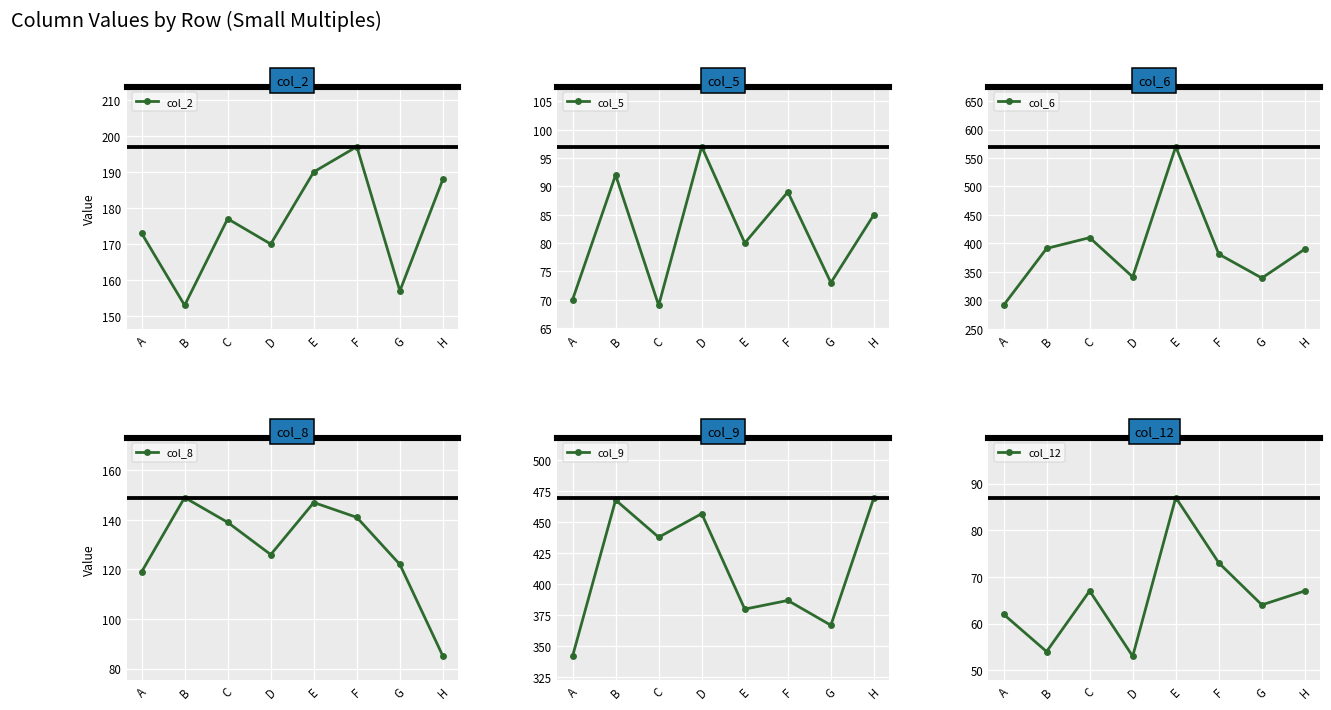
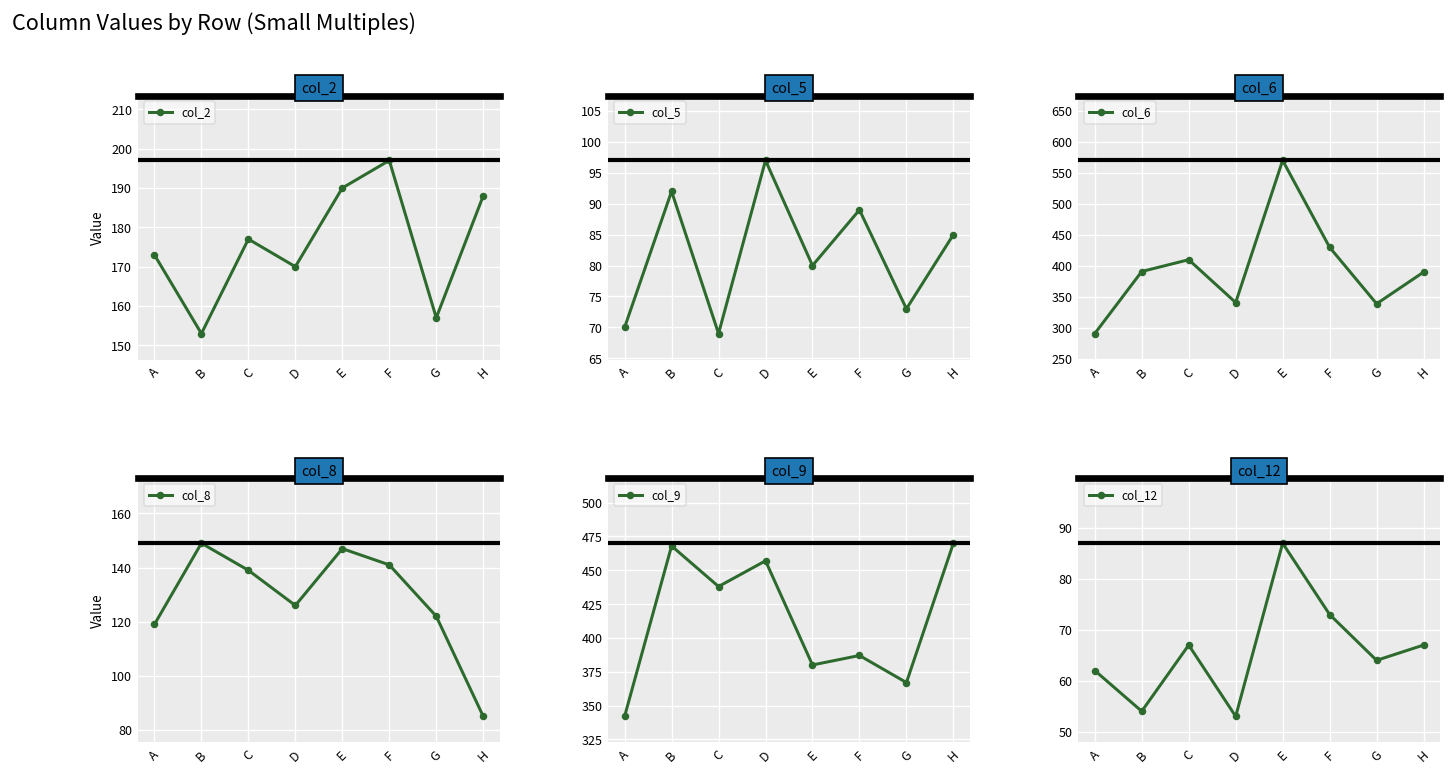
  {
    "col_2": {
      "A": 173,
      "B": 153,
      "C": 177,
      "D": 170,
      "E": 190,
      "F": 197,
      "G": 157,
      "H": 188
    },
    "col_5": {
      "A": 70,
      "B": 92,
      "C": 69,
      "D": 97,
      "E": 80,
      "F": 89,
      "G": 73,
      "H": 85
    },
    "col_6": {
      "A": 290,
      "B": 390,
      "C": 410,
      "D": 340,
      "E": 570,
-     "F": 380,
+     "F": 430,
      "G": 340,
      "H": 390
    },
    "col_8": {
      "A": 119,
      "B": 149,
      "C": 139,
      "D": 126,
      "E": 147,
      "F": 141,
      "G": 122,
      "H": 85
    },
    "col_9": {
      "A": 342,
      "B": 468,
      "C": 438,
      "D": 457,
      "E": 380,
      "F": 387,
      "G": 367,
      "H": 470
    },
    "col_12": {
      "A": 62,
      "B": 54,
      "C": 67,
      "D": 53,
      "E": 87,
      "F": 73,
      "G": 64,
      "H": 67
    }
  }
